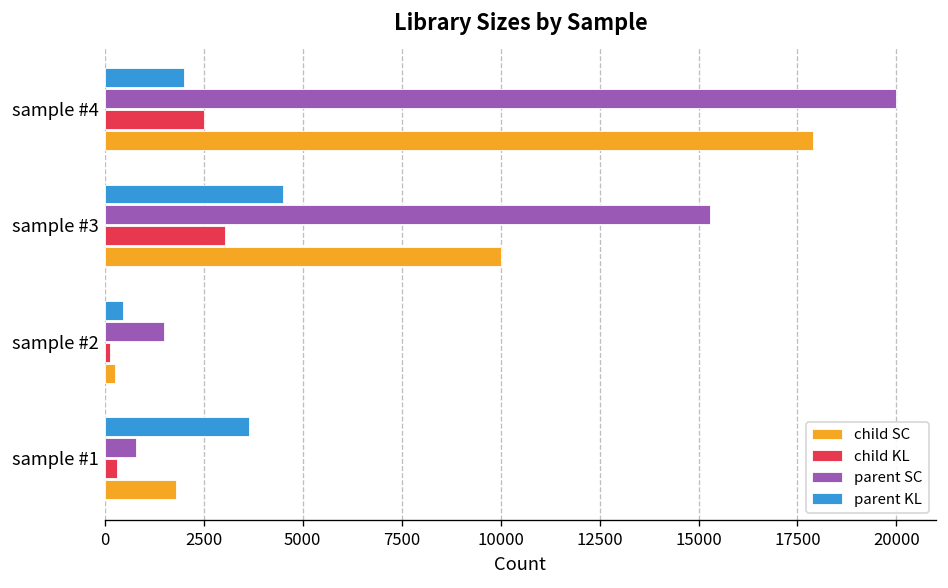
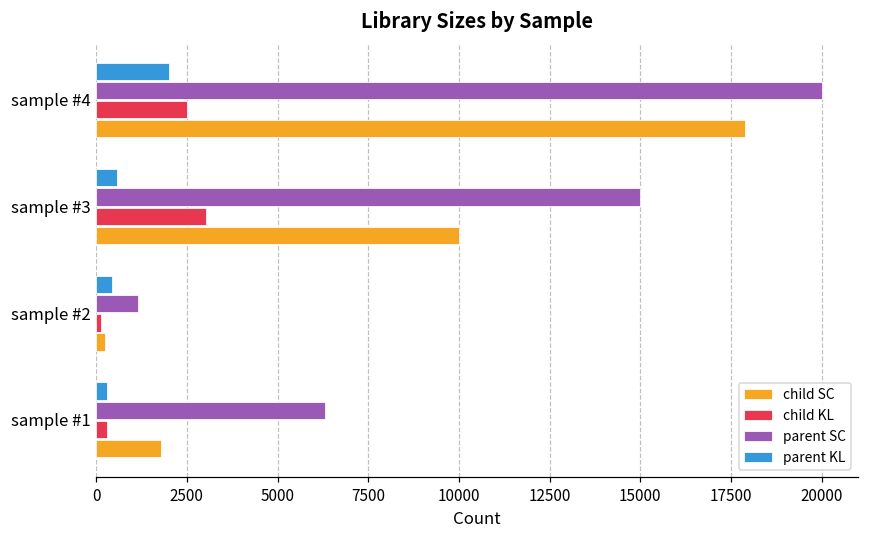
  {
    "child SC": {
      "sample #4": 17900,
      "sample #3": 10000,
      "sample #2": 300,
      "sample #1": 1800
    },
    "child KL": {
      "sample #4": 2500,
      "sample #3": 3000,
      "sample #2": 100,
      "sample #1": 300
    },
    "parent SC": {
      "sample #4": 20000,
-     "sample #3": 15300,
-     "sample #2": 1500,
-     "sample #1": 800
+     "sample #3": 15000,
+     "sample #2": 1200,
+     "sample #1": 6300
    },
    "parent KL": {
      "sample #4": 2000,
-     "sample #3": 4500,
+     "sample #3": 600,
      "sample #2": 500,
-     "sample #1": 3600
+     "sample #1": 300
    }
  }
